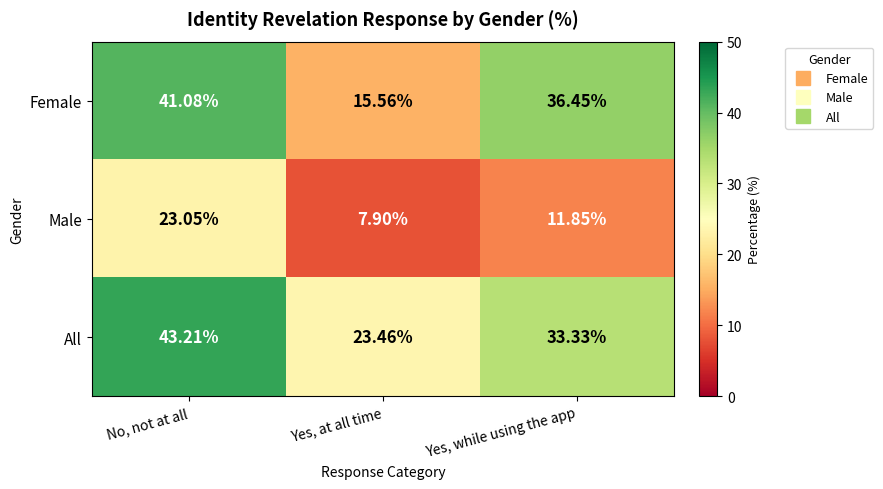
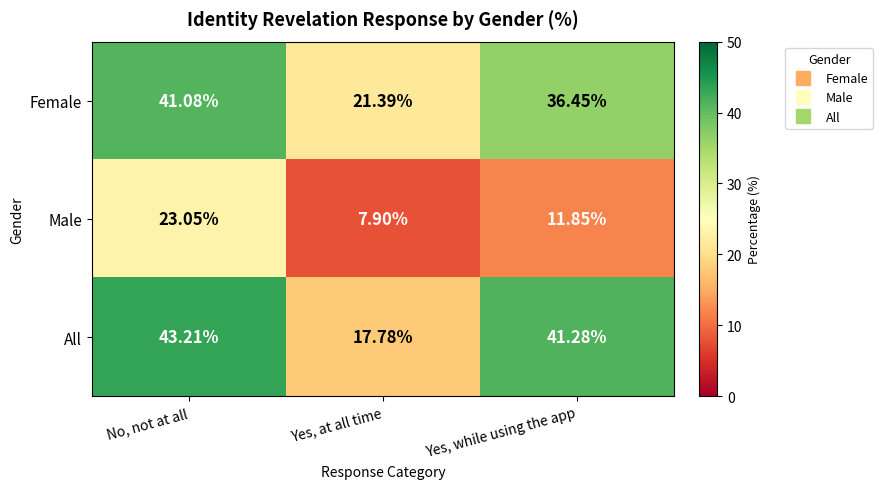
  {
    "Female": {
      "No, not at all": "41.08%",
-     "Yes, at all time": "15.56%",
+     "Yes, at all time": "21.39%",
      "Yes, while using the app": "36.45%"
    },
    "Male": {
      "No, not at all": "23.05%",
      "Yes, at all time": "7.90%",
      "Yes, while using the app": "11.85%"
    },
    "All": {
      "No, not at all": "43.21%",
-     "Yes, at all time": "23.46%",
-     "Yes, while using the app": "33.33%"
+     "Yes, at all time": "17.78%",
+     "Yes, while using the app": "41.28%"
    }
  }
